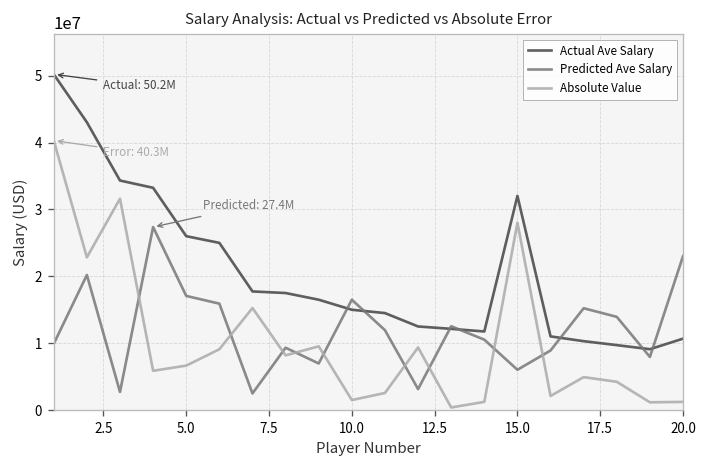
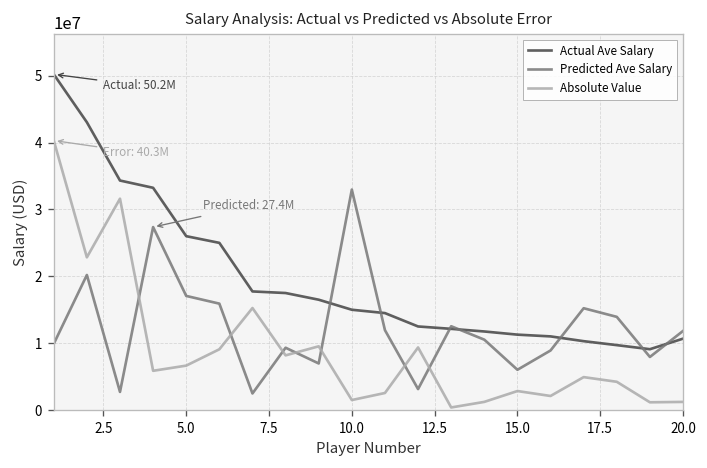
  {
    "Actual Ave Salary": {
      "5.0": 26000000,
      "10.0": 15000000,
-     "15.0": 32000000,
+     "15.0": 11000000,
      "20.0": 11000000
    },
    "Predicted Ave Salary": {
      "5.0": 17000000,
-     "10.0": 16000000,
+     "10.0": 33000000,
      "15.0": 6000000,
-     "20.0": 23000000
+     "20.0": 12000000
    },
    "Absolute Value": {
      "5.0": 7000000,
      "10.0": 1000000,
-     "15.0": 28000000,
+     "15.0": 3000000,
      "20.0": 1000000
    }
  }
